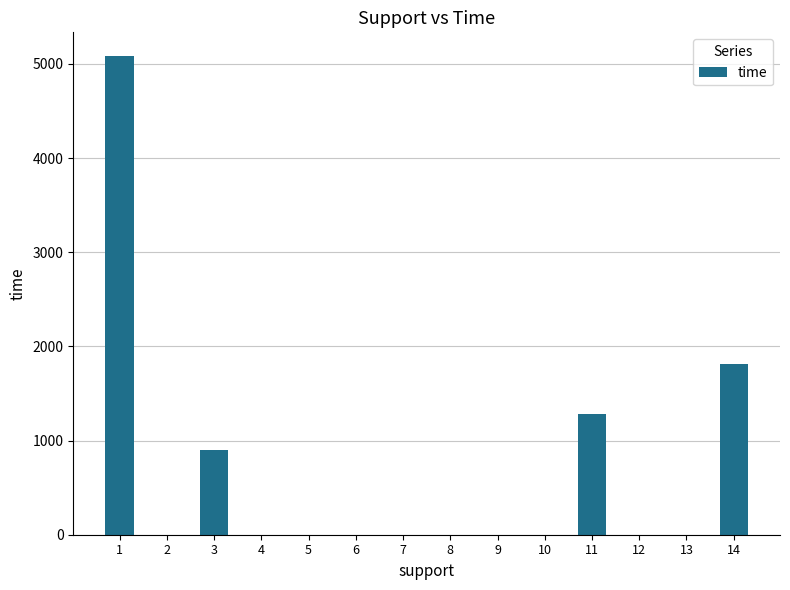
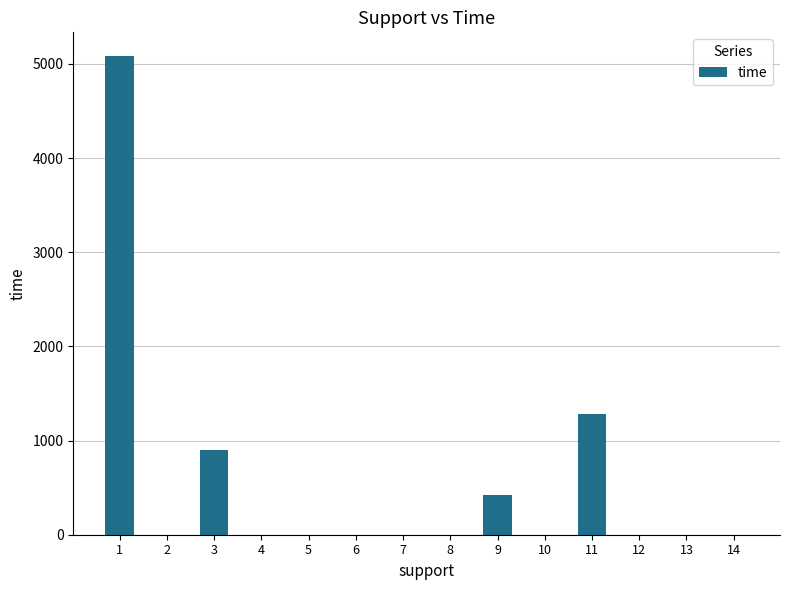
  {
    "1": 5100,
    "3": 900,
-   "9": 0,
+   "9": 400,
    "11": 1300,
-   "14": 1800
+   "14": 0
  }
